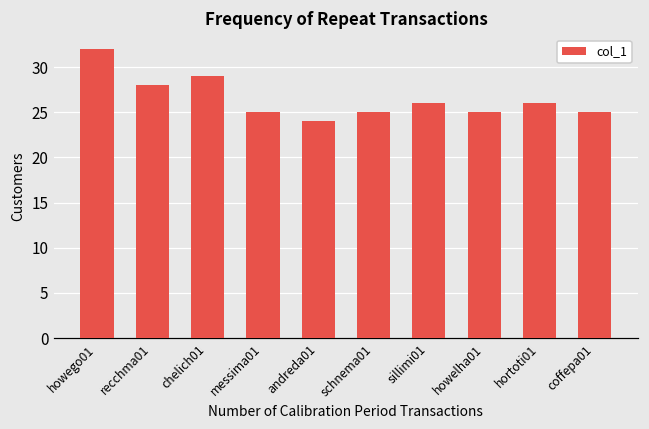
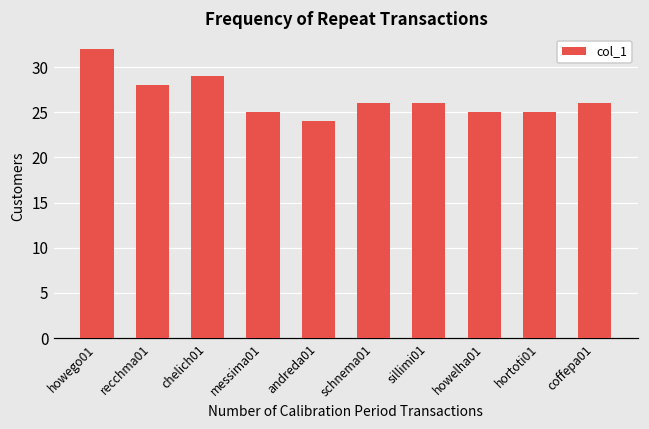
  {
    "howego01": 32,
    "recchma01": 28,
    "chelich01": 29,
    "messima01": 25,
    "andreda01": 24,
-   "schnema01": 25,
+   "schnema01": 26,
    "sillimi01": 26,
    "howelha01": 25,
-   "hortoti01": 26,
-   "coffepa01": 25
+   "hortoti01": 25,
+   "coffepa01": 26
  }
